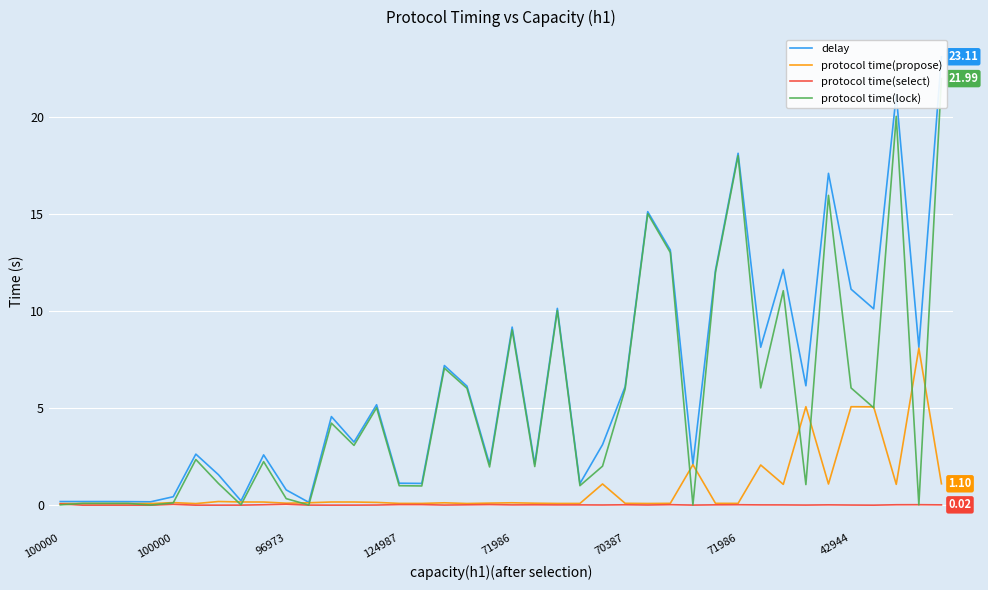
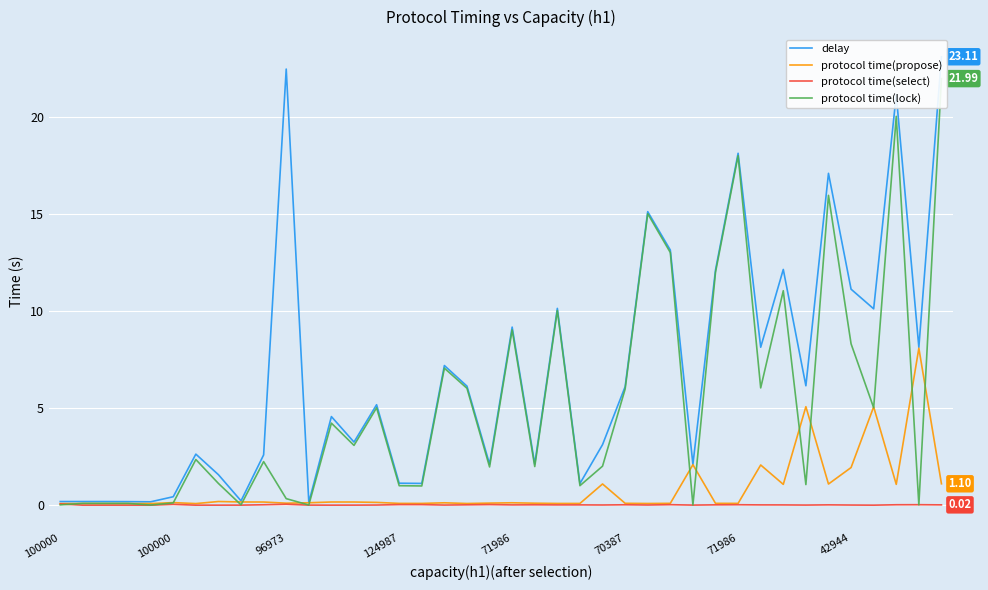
  {
    "delay": {
-     "96973": 0.8,
+     "96973": 22.5,
      "42944": 11.1
    },
    "protocol time(propose)": {
-     "42944": 5.1
+     "42944": 1.9
    },
    "protocol time(select)": {
      "42944": 0.0
    },
    "protocol time(lock)": {
      "96973": 0.3,
-     "42944": 6.0
+     "42944": 8.3
    }
  }
